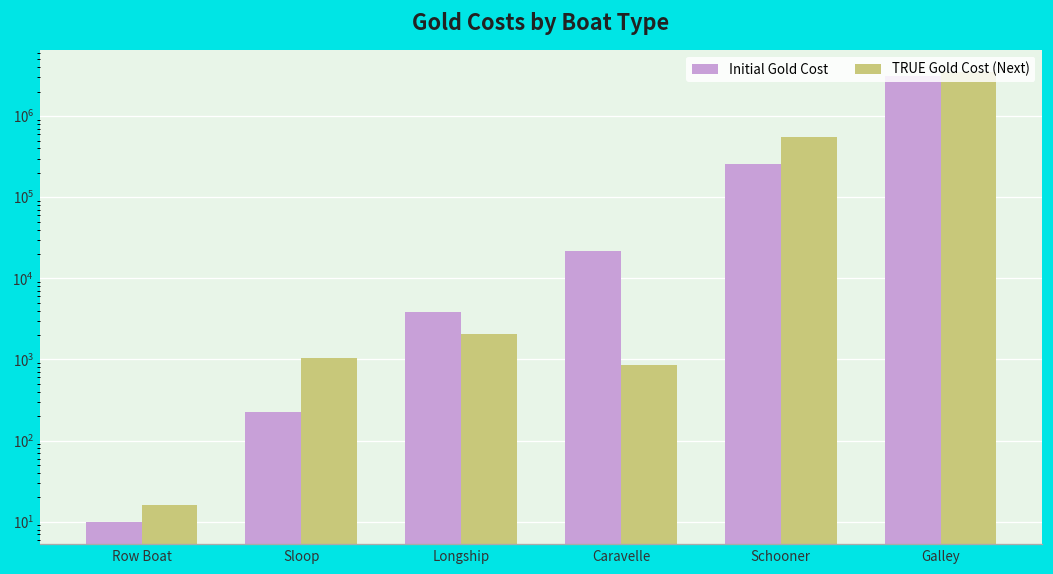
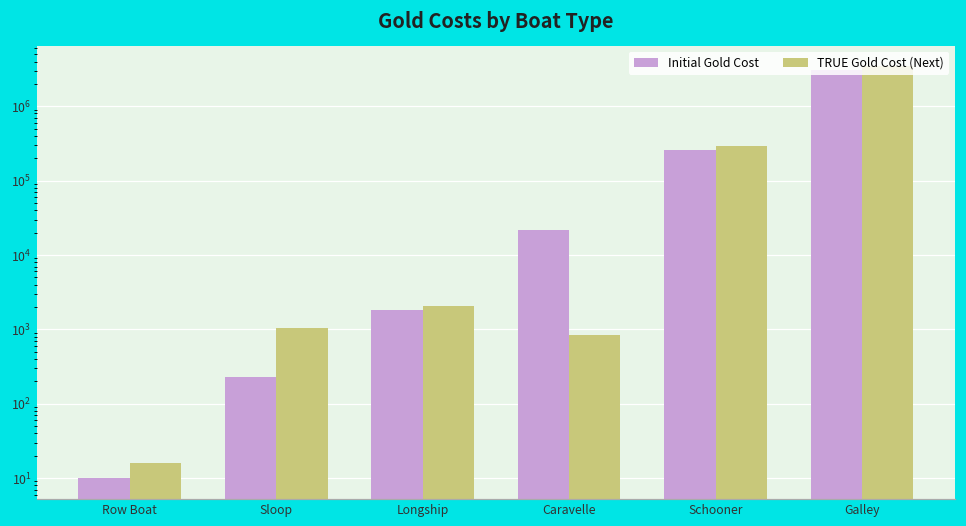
  {
    "Initial Gold Cost": {
      "Row Boat": 10,
      "Sloop": 230,
-     "Longship": 4000,
+     "Longship": 1800,
      "Caravelle": 22000,
      "Schooner": 260000
    },
    "TRUE Gold Cost (Next)": {
      "Row Boat": 16,
      "Sloop": 1000,
      "Longship": 2100,
      "Caravelle": 800,
-     "Schooner": 600000
+     "Schooner": 290000
    }
  }
